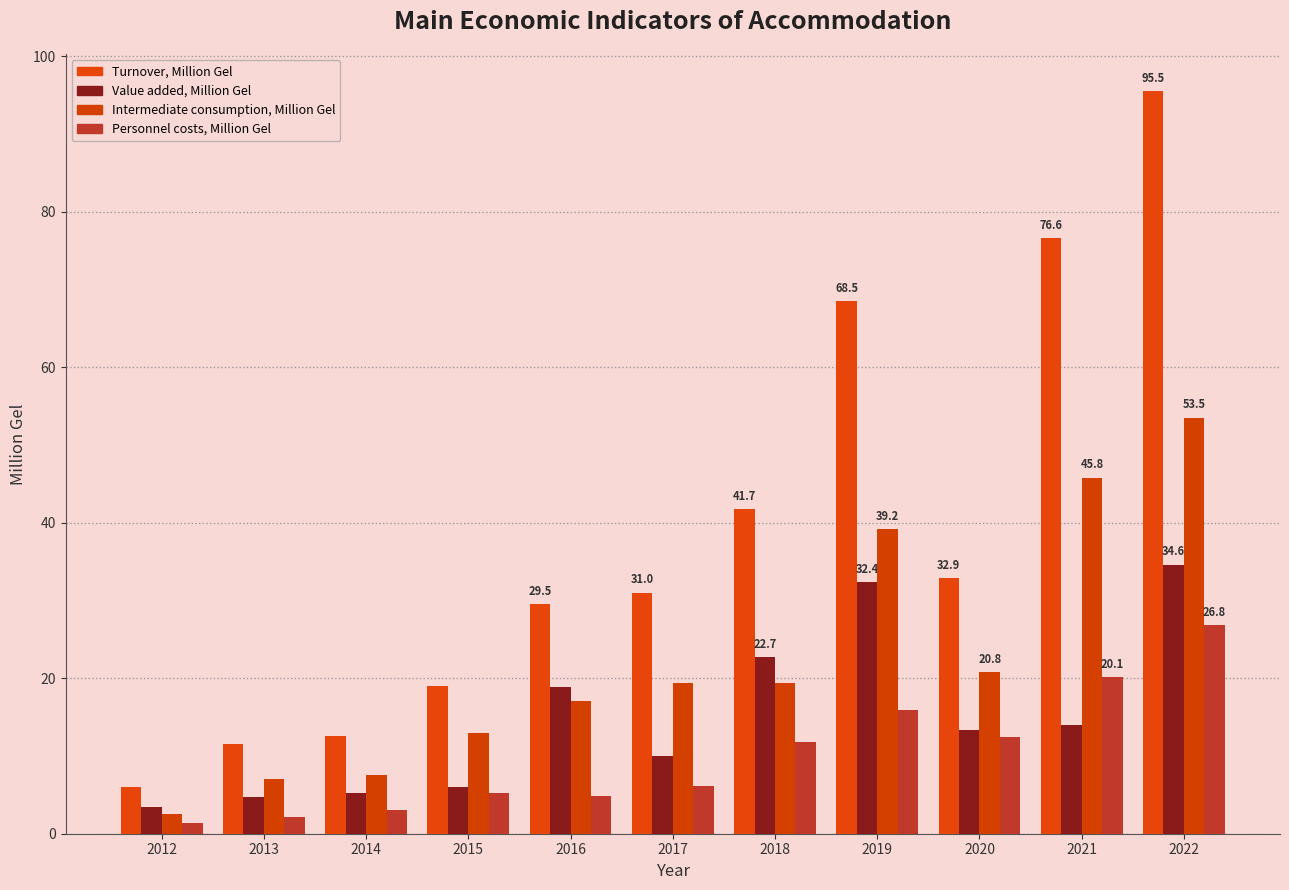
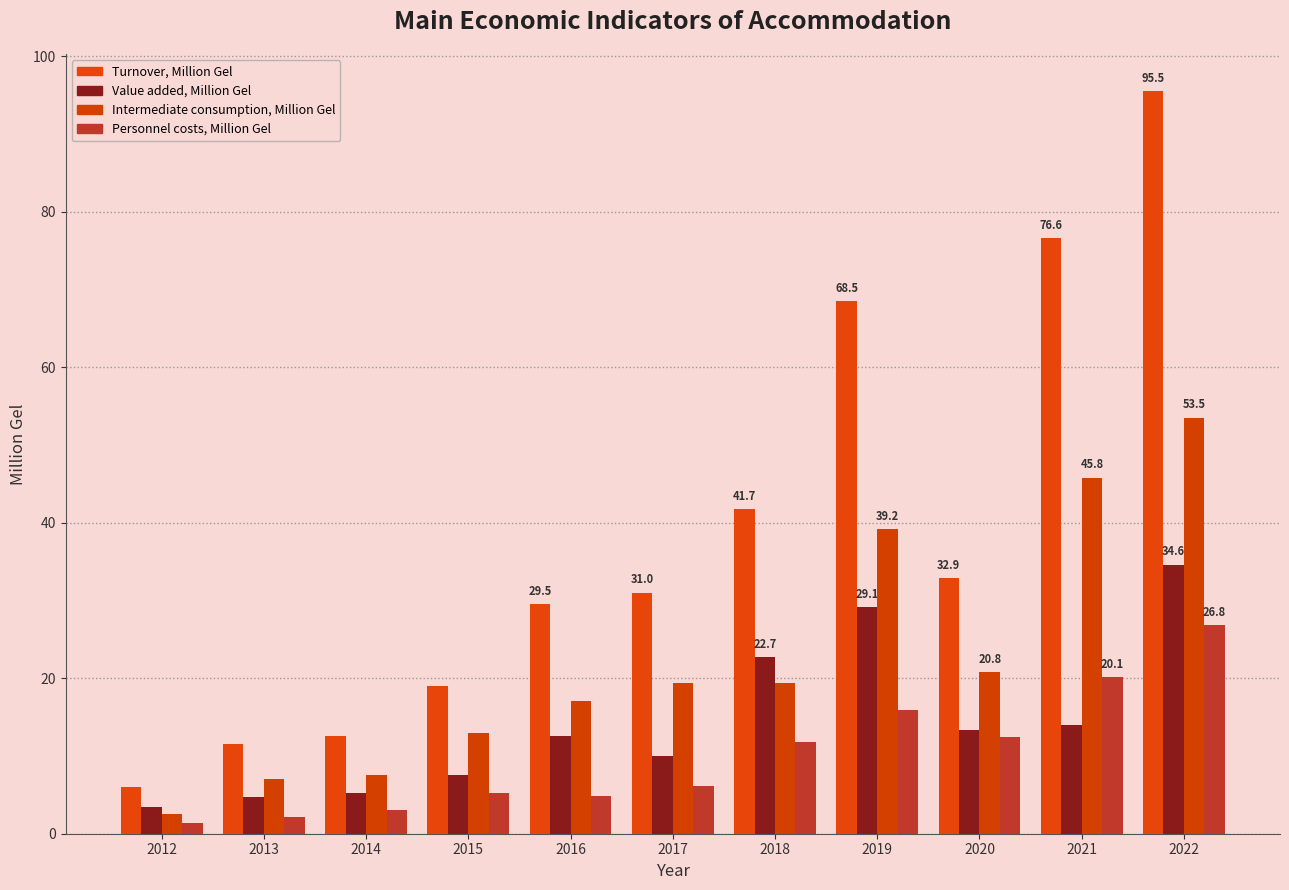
  {
    "Value added, Million Gel": {
-     "2015": 6,
-     "2016": 19,
+     "2015": 8,
+     "2016": 13,
      "2018": 22.7,
-     "2019": 32.4,
+     "2019": 29.1,
      "2022": 34.6
    }
  }
